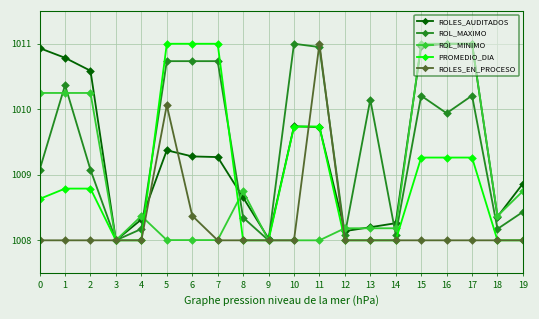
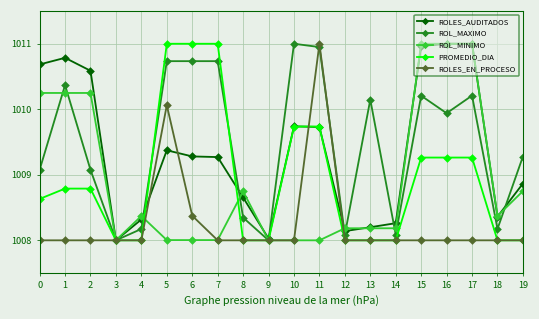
  {
    "ROLES_AUDITADOS": {
-     "0": 1010.9,
+     "0": 1010.7,
      "1": 1010.8,
      "2": 1010.6,
      "4": 1008.3,
      "5": 1009.4,
      "6": 1009.3,
      "7": 1009.3,
      "8": 1008.7,
      "12": 1008.1,
      "14": 1008.3,
      "19": 1008.9
    },
    "ROL_MAXIMO": {
      "0": 1009.1,
      "1": 1010.4,
      "2": 1009.1,
      "4": 1008.2,
      "5": 1010.7,
      "6": 1010.7,
      "7": 1010.7,
      "8": 1008.3,
      "10": 1011.0,
      "11": 1010.9,
      "12": 1008.1,
      "13": 1010.1,
      "14": 1008.1,
      "15": 1010.2,
      "16": 1009.9,
      "17": 1010.2,
      "18": 1008.2,
-     "19": 1008.4
+     "19": 1009.3
    },
    "ROL_MINIMO": {
      "0": 1010.2,
      "1": 1010.2,
      "2": 1010.2,
      "4": 1008.4,
      "5": 1008.0,
      "6": 1008.0,
      "8": 1008.7,
      "11": 1008.0,
      "12": 1008.2,
      "14": 1008.2,
      "19": 1008.8
    },
    "PROMEDIO_DIA": {
      "0": 1008.6,
      "1": 1008.8,
      "2": 1008.8,
      "5": 1011.0,
      "6": 1011.0,
      "7": 1011.0,
      "15": 1009.3,
      "16": 1009.3,
      "17": 1009.3
    },
    "ROLES_EN_PROCESO": {
      "0": 1008.0,
      "1": 1008.0,
      "2": 1008.0,
      "5": 1010.1,
      "6": 1008.4,
      "11": 1011.0,
      "15": 1008.0,
      "16": 1008.0,
      "17": 1008.0
    }
  }
